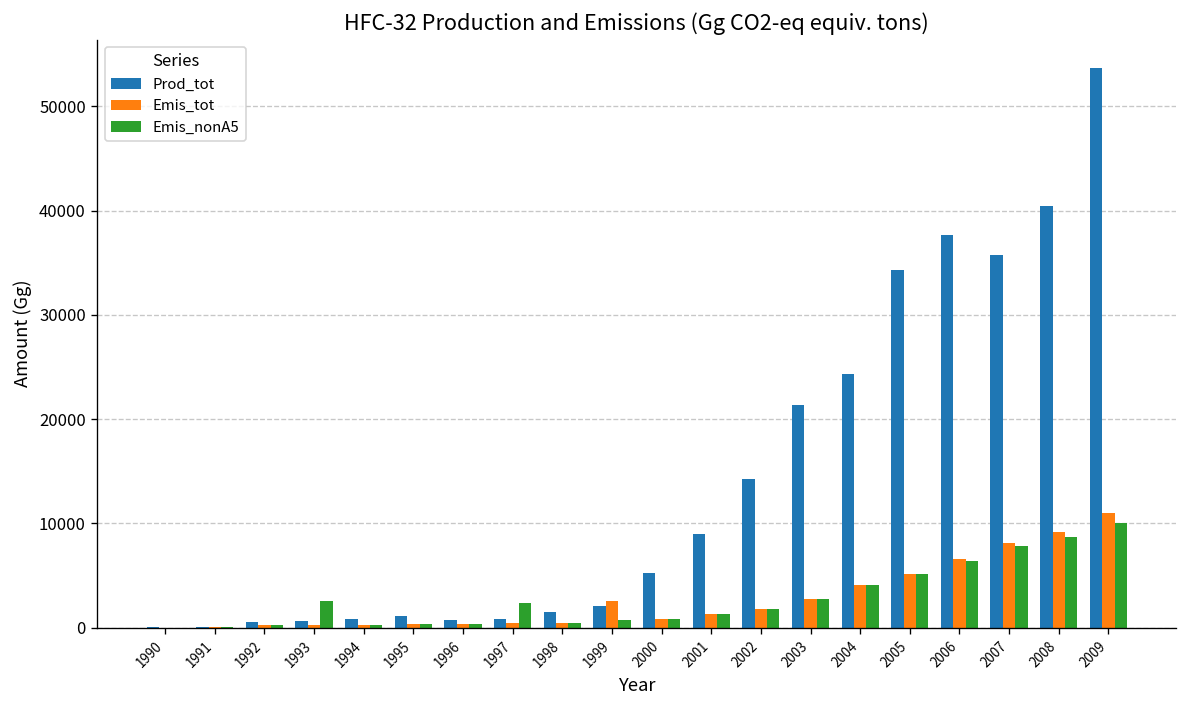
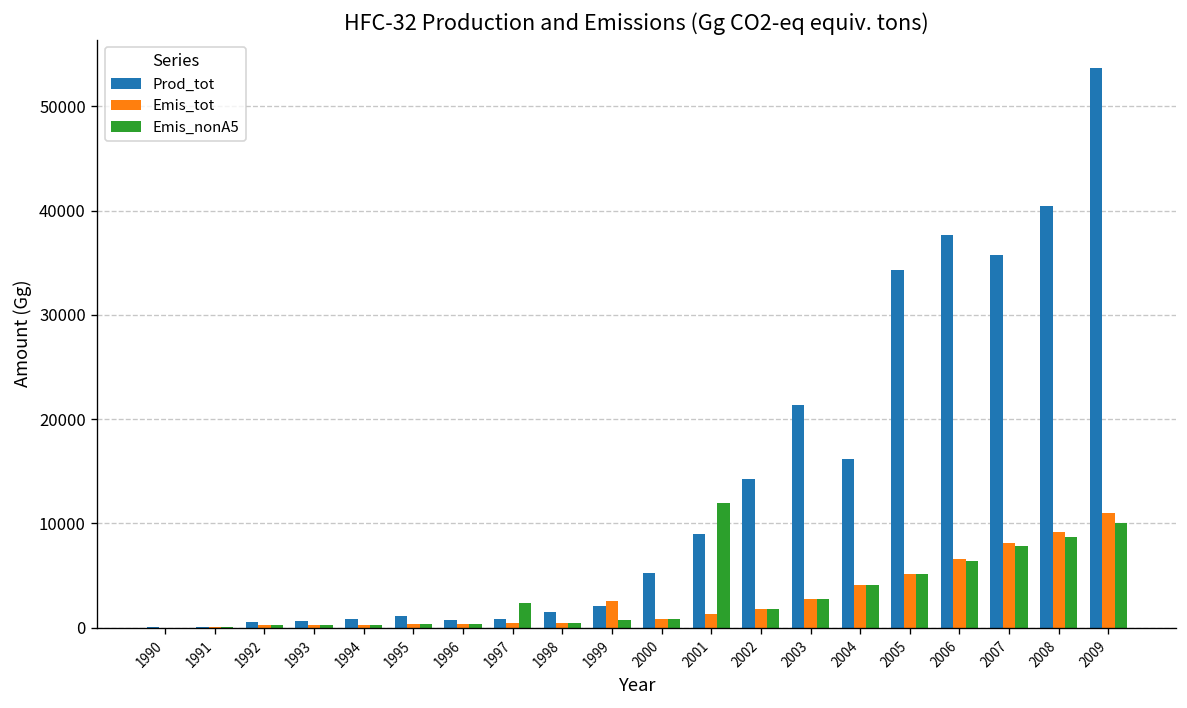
  {
    "Prod_tot": {
      "1992": 1000,
      "1993": 1000,
      "1994": 1000,
      "1995": 1000,
      "1996": 1000,
      "1997": 1000,
      "1998": 2000,
      "1999": 2000,
      "2000": 5000,
      "2001": 9000,
      "2002": 14000,
      "2003": 21000,
-     "2004": 24000,
+     "2004": 16000,
      "2005": 34000,
      "2006": 38000,
      "2007": 36000,
      "2008": 40000,
      "2009": 54000
    },
    "Emis_tot": {
      "1995": 0,
      "1996": 0,
      "1997": 0,
      "1998": 0,
      "1999": 3000,
      "2000": 1000,
      "2001": 1000,
      "2002": 2000,
      "2003": 3000,
      "2004": 4000,
      "2005": 5000,
      "2006": 7000,
      "2007": 8000,
      "2008": 9000,
      "2009": 11000
    },
    "Emis_nonA5": {
-     "1993": 3000,
+     "1993": 0,
      "1995": 0,
      "1996": 0,
      "1997": 2000,
      "1998": 0,
      "1999": 1000,
      "2000": 1000,
-     "2001": 1000,
+     "2001": 12000,
      "2002": 2000,
      "2003": 3000,
      "2004": 4000,
      "2005": 5000,
      "2006": 6000,
      "2007": 8000,
      "2008": 9000,
      "2009": 10000
    }
  }
